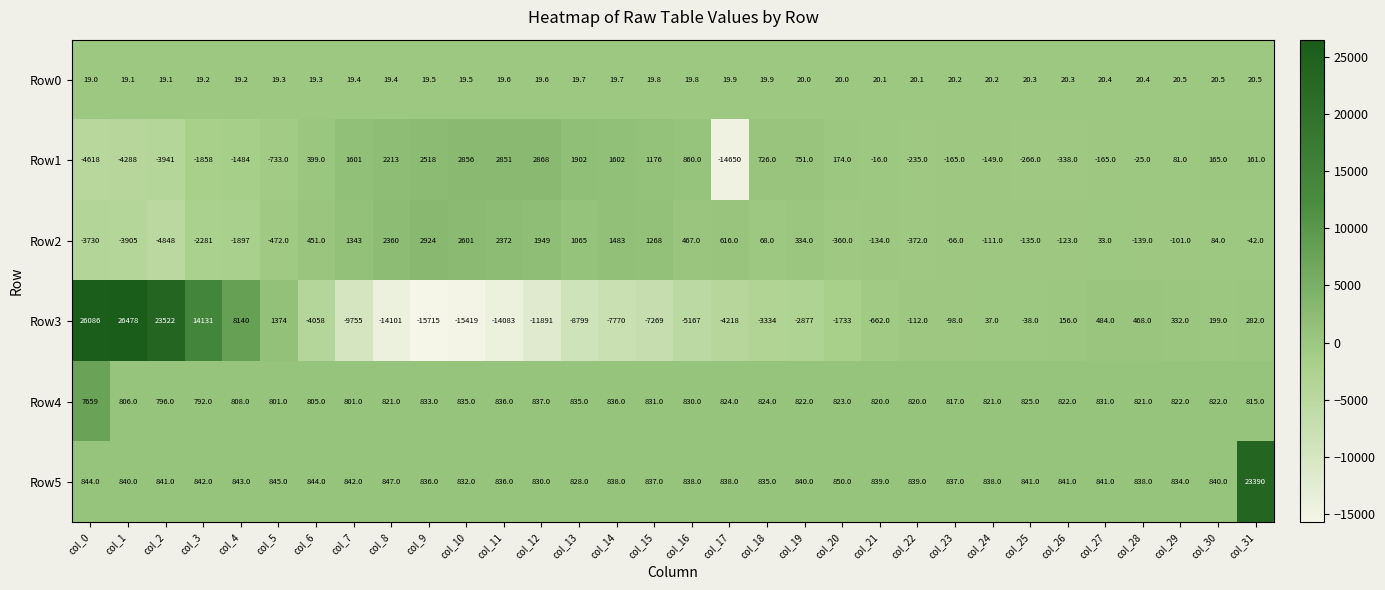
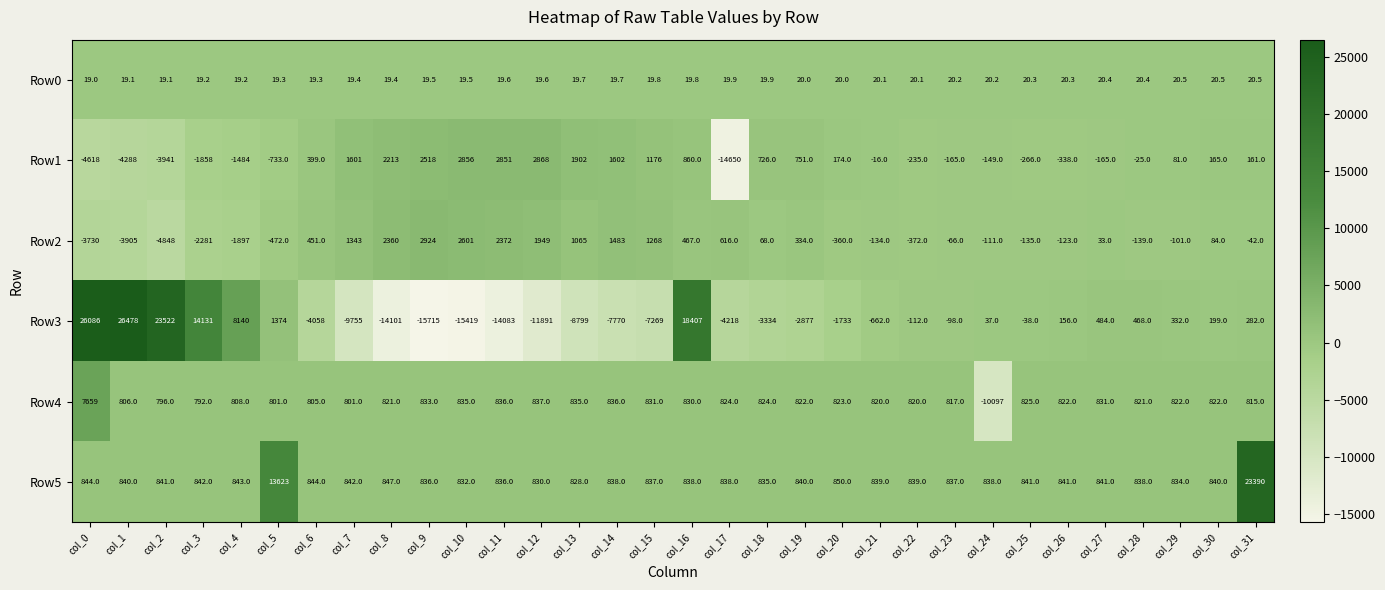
  {
    "Row0": {
      "col_0": 19.0,
      "col_1": 19.1,
      "col_2": 19.1,
      "col_3": 19.2,
      "col_4": 19.2,
      "col_5": 19.3,
      "col_6": 19.3,
      "col_7": 19.4,
      "col_8": 19.4,
      "col_9": 19.5,
      "col_10": 19.5,
      "col_11": 19.6,
      "col_12": 19.6,
      "col_13": 19.7,
      "col_14": 19.7,
      "col_15": 19.8,
      "col_16": 19.8,
      "col_17": 19.9,
      "col_18": 19.9,
      "col_19": 20.0,
      "col_20": 20.0,
      "col_21": 20.1,
      "col_22": 20.1,
      "col_23": 20.2,
      "col_24": 20.2,
      "col_25": 20.3,
      "col_26": 20.3,
      "col_27": 20.4,
      "col_28": 20.4,
      "col_29": 20.5,
      "col_30": 20.5,
      "col_31": 20.5
    },
    "Row1": {
      "col_0": -4618,
      "col_1": -4288,
      "col_2": -3941,
      "col_3": -1858,
      "col_4": -1484,
      "col_5": -733.0,
      "col_6": 399.0,
      "col_7": 1601,
      "col_8": 2213,
      "col_9": 2518,
      "col_10": 2856,
      "col_11": 2851,
      "col_12": 2868,
      "col_13": 1902,
      "col_14": 1602,
      "col_15": 1176,
      "col_16": 860.0,
      "col_17": -14650,
      "col_18": 726.0,
      "col_19": 751.0,
      "col_20": 174.0,
      "col_21": -16.0,
      "col_22": -235.0,
      "col_23": -165.0,
      "col_24": -149.0,
      "col_25": -266.0,
      "col_26": -338.0,
      "col_27": -165.0,
      "col_28": -25.0,
      "col_29": 81.0,
      "col_30": 165.0,
      "col_31": 161.0
    },
    "Row2": {
      "col_0": -3730,
      "col_1": -3905,
      "col_2": -4848,
      "col_3": -2281,
      "col_4": -1897,
      "col_5": -472.0,
      "col_6": 451.0,
      "col_7": 1343,
      "col_8": 2360,
      "col_9": 2924,
      "col_10": 2601,
      "col_11": 2372,
      "col_12": 1949,
      "col_13": 1065,
      "col_14": 1483,
      "col_15": 1268,
      "col_16": 467.0,
      "col_17": 616.0,
      "col_18": 68.0,
      "col_19": 334.0,
      "col_20": -360.0,
      "col_21": -134.0,
      "col_22": -372.0,
      "col_23": -66.0,
      "col_24": -111.0,
      "col_25": -135.0,
      "col_26": -123.0,
      "col_27": 33.0,
      "col_28": -139.0,
      "col_29": -101.0,
      "col_30": 84.0,
      "col_31": -42.0
    },
    "Row3": {
      "col_0": 26086,
      "col_1": 26478,
      "col_2": 23522,
      "col_3": 14131,
      "col_4": 8140,
      "col_5": 1374,
      "col_6": -4058,
      "col_7": -9755,
      "col_8": -14101,
      "col_9": -15715,
      "col_10": -15419,
      "col_11": -14083,
      "col_12": -11891,
      "col_13": -8799,
      "col_14": -7770,
      "col_15": -7269,
-     "col_16": -5167,
+     "col_16": 18407,
      "col_17": -4218,
      "col_18": -3334,
      "col_19": -2877,
      "col_20": -1733,
      "col_21": -662.0,
      "col_22": -112.0,
      "col_23": -98.0,
      "col_24": 37.0,
      "col_25": -38.0,
      "col_26": 156.0,
      "col_27": 484.0,
      "col_28": 468.0,
      "col_29": 332.0,
      "col_30": 199.0,
      "col_31": 282.0
    },
    "Row4": {
      "col_0": 7659,
      "col_1": 806.0,
      "col_2": 796.0,
      "col_3": 792.0,
      "col_4": 808.0,
      "col_5": 801.0,
      "col_6": 805.0,
      "col_7": 801.0,
      "col_8": 821.0,
      "col_9": 833.0,
      "col_10": 835.0,
      "col_11": 836.0,
      "col_12": 837.0,
      "col_13": 835.0,
      "col_14": 836.0,
      "col_15": 831.0,
      "col_16": 830.0,
      "col_17": 824.0,
      "col_18": 824.0,
      "col_19": 822.0,
      "col_20": 823.0,
      "col_21": 820.0,
      "col_22": 820.0,
      "col_23": 817.0,
-     "col_24": 821.0,
+     "col_24": -10097,
      "col_25": 825.0,
      "col_26": 822.0,
      "col_27": 831.0,
      "col_28": 821.0,
      "col_29": 822.0,
      "col_30": 822.0,
      "col_31": 815.0
    },
    "Row5": {
      "col_0": 844.0,
      "col_1": 840.0,
      "col_2": 841.0,
      "col_3": 842.0,
      "col_4": 843.0,
-     "col_5": 845.0,
+     "col_5": 13623,
      "col_6": 844.0,
      "col_7": 842.0,
      "col_8": 847.0,
      "col_9": 836.0,
      "col_10": 832.0,
      "col_11": 836.0,
      "col_12": 830.0,
      "col_13": 828.0,
      "col_14": 838.0,
      "col_15": 837.0,
      "col_16": 838.0,
      "col_17": 838.0,
      "col_18": 835.0,
      "col_19": 840.0,
      "col_20": 850.0,
      "col_21": 839.0,
      "col_22": 839.0,
      "col_23": 837.0,
      "col_24": 838.0,
      "col_25": 841.0,
      "col_26": 841.0,
      "col_27": 841.0,
      "col_28": 838.0,
      "col_29": 834.0,
      "col_30": 840.0,
      "col_31": 23390
    }
  }
